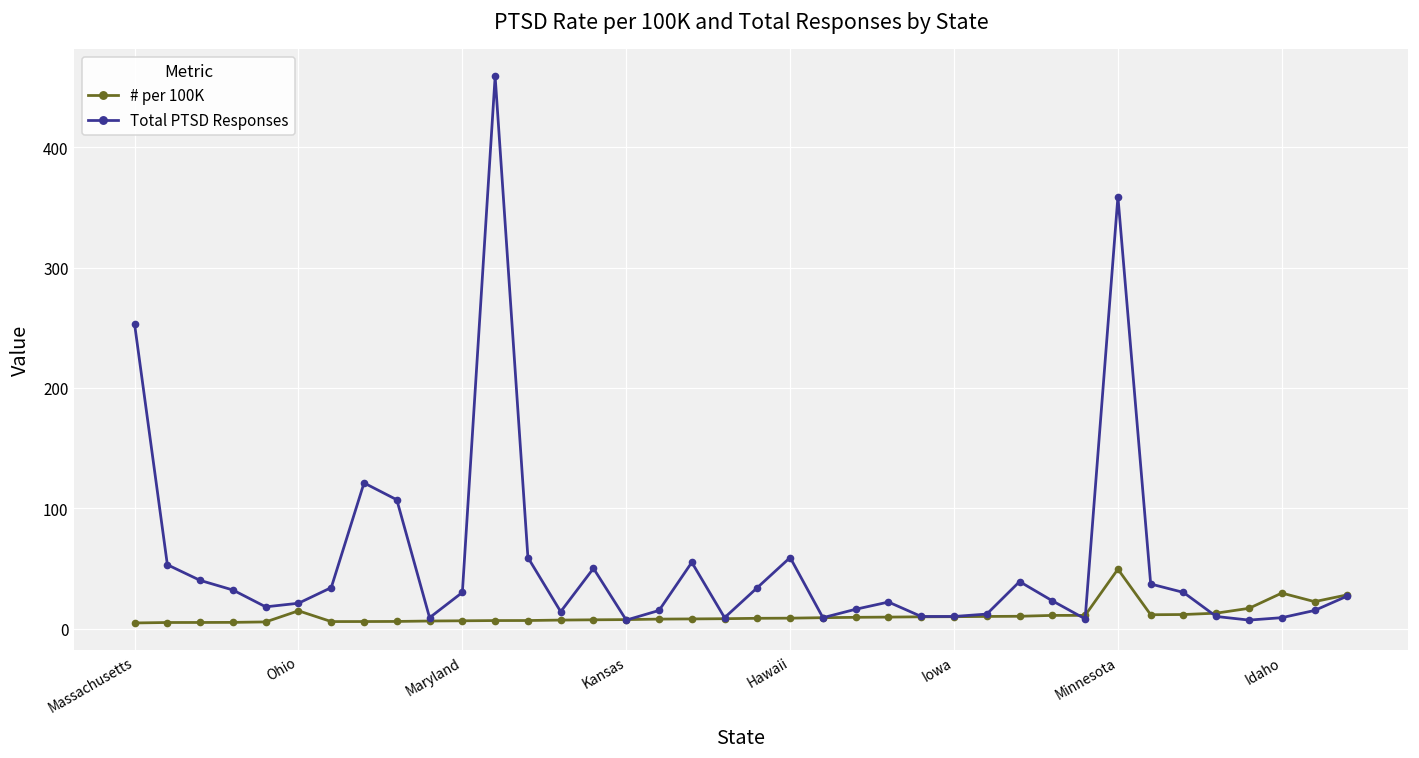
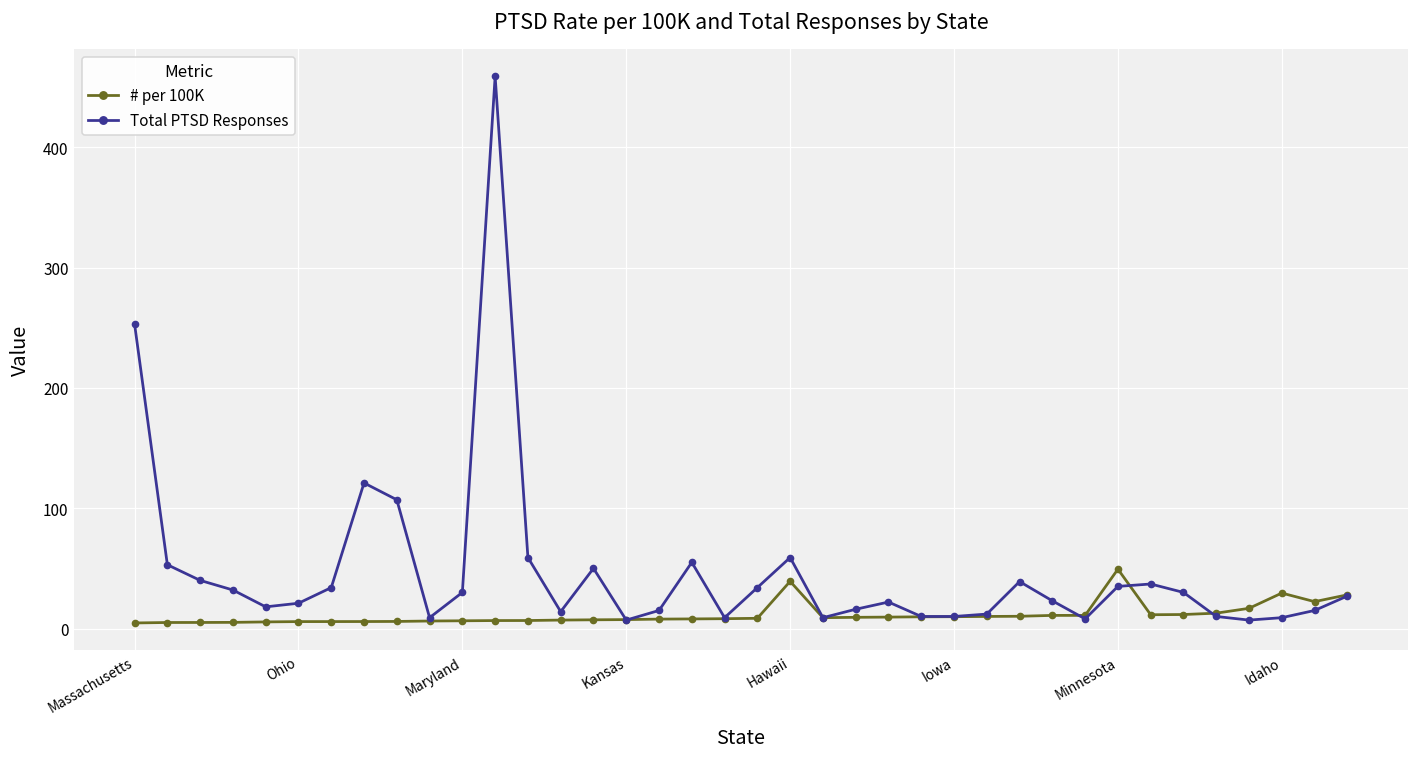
  {
    "# per 100K": {
      "Massachusetts": 5,
-     "Ohio": 15,
+     "Ohio": 6,
      "Maryland": 6,
-     "Hawaii": 9,
+     "Hawaii": 39,
      "Minnesota": 49,
      "Idaho": 29
    },
    "Total PTSD Responses": {
      "Massachusetts": 253,
      "Ohio": 21,
      "Maryland": 30,
      "Hawaii": 59,
-     "Minnesota": 359,
+     "Minnesota": 35,
      "Idaho": 9
    }
  }
